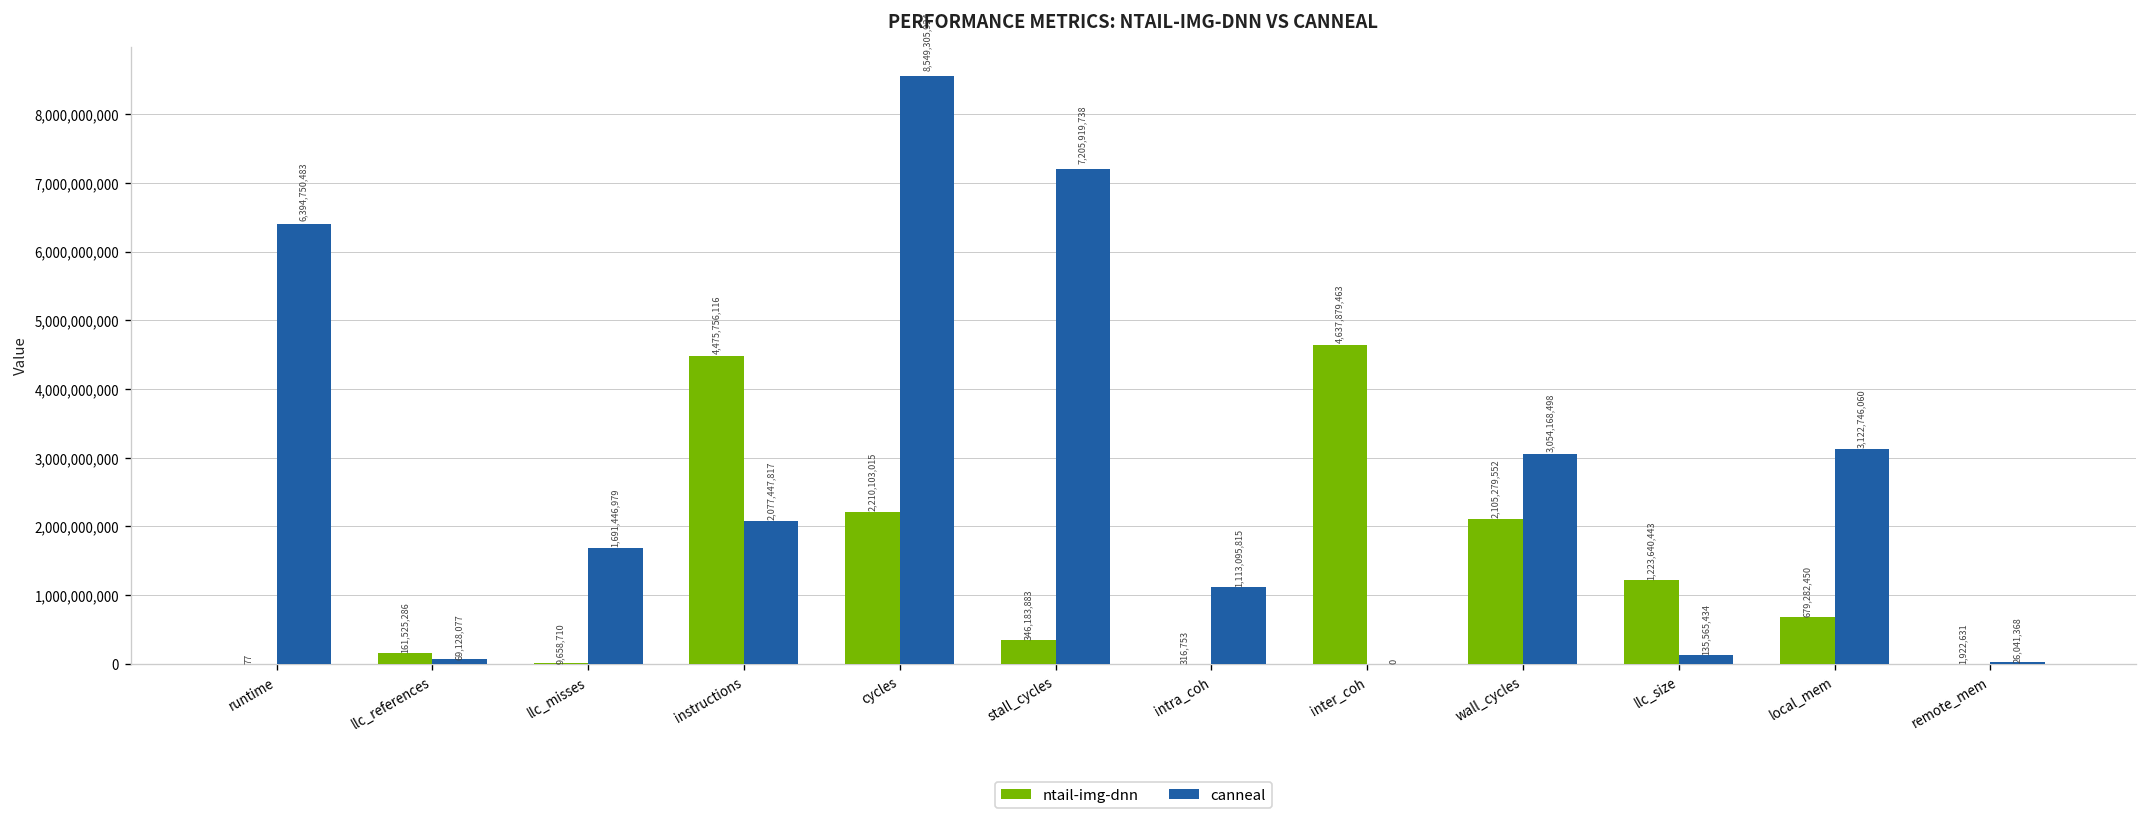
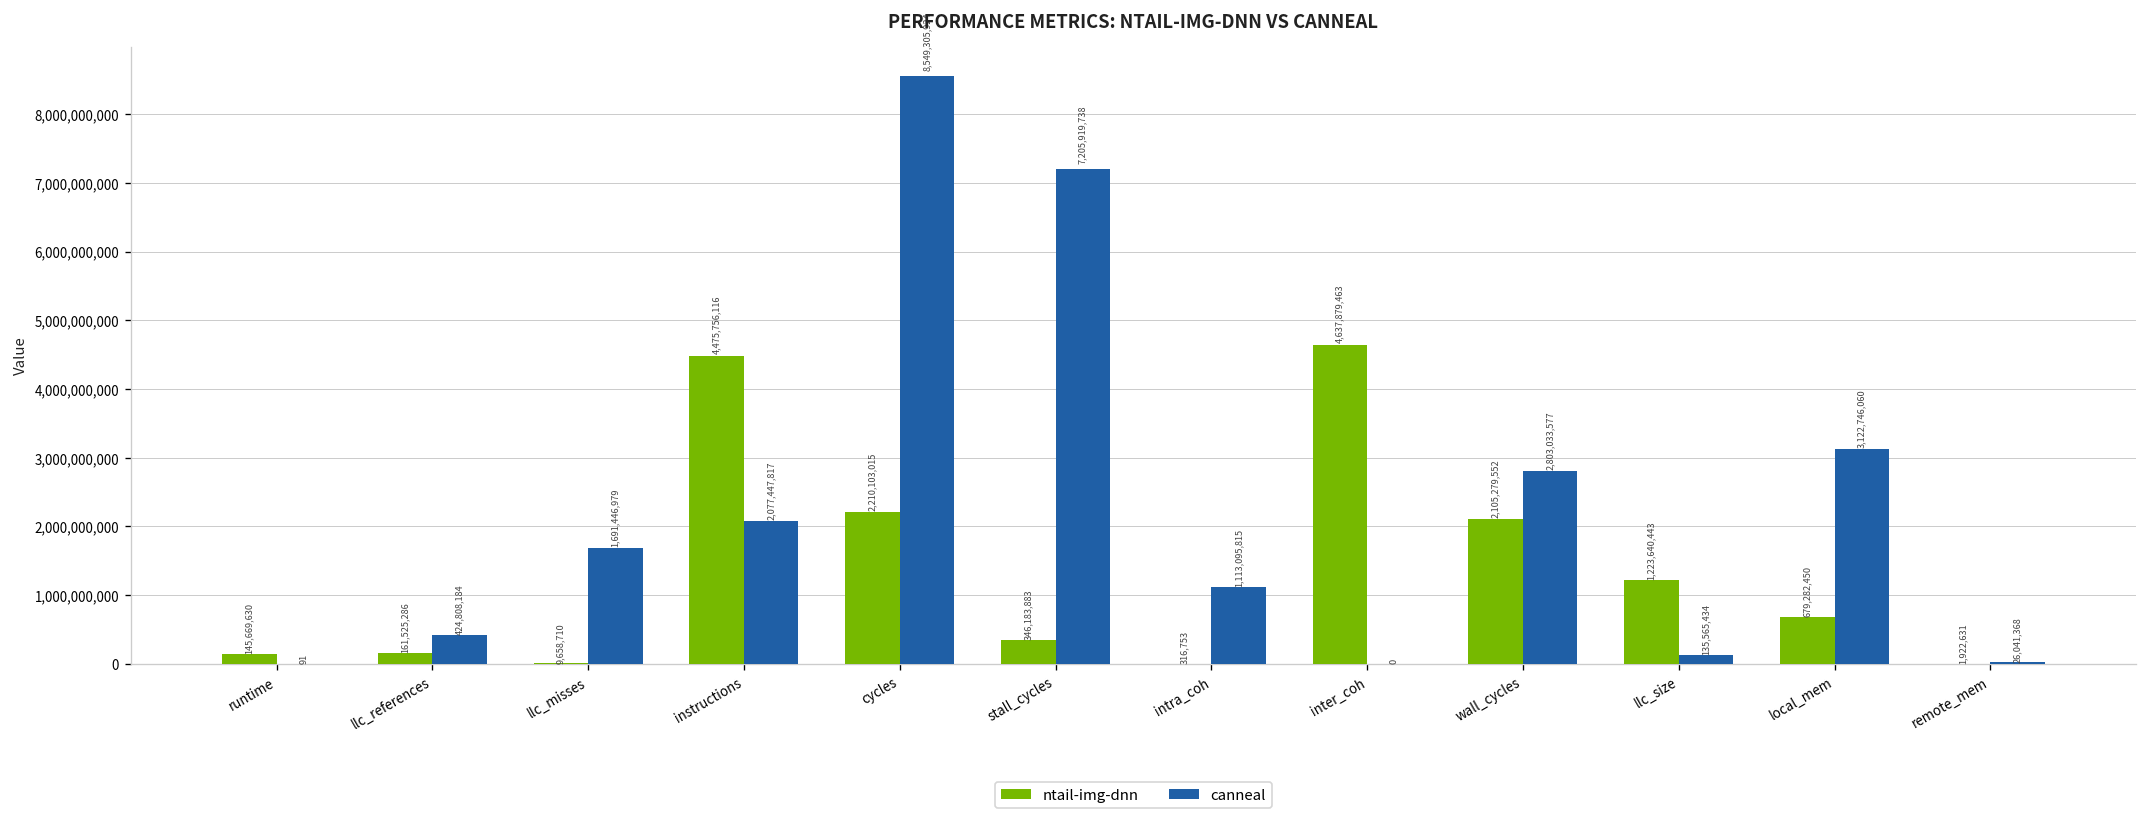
  {
    "ntail-img-dnn": {
-     "runtime": "77",
+     "runtime": "145,669,630",
      "llc_references": "161,525,286",
      "llc_misses": "9,658,710",
      "instructions": "4,475,756,116",
      "cycles": "2,210,103,015",
      "stall_cycles": "346,183,883",
      "intra_coh": "316,753",
      "inter_coh": "4,637,879,463",
      "wall_cycles": "2,105,279,552",
      "llc_size": "1,223,640,443",
      "local_mem": "679,282,450",
      "remote_mem": "1,922,631"
    },
    "canneal": {
-     "runtime": "6,394,750,483",
-     "llc_references": "69,128,077",
+     "runtime": "91",
+     "llc_references": "424,808,184",
      "llc_misses": "1,691,446,979",
      "instructions": "2,077,447,817",
      "cycles": "8,549,305,924",
      "stall_cycles": "7,205,919,738",
      "intra_coh": "1,113,095,815",
      "inter_coh": "0",
-     "wall_cycles": "3,054,168,498",
+     "wall_cycles": "2,803,033,577",
      "llc_size": "135,565,434",
      "local_mem": "3,122,746,060",
      "remote_mem": "26,041,368"
    }
  }
